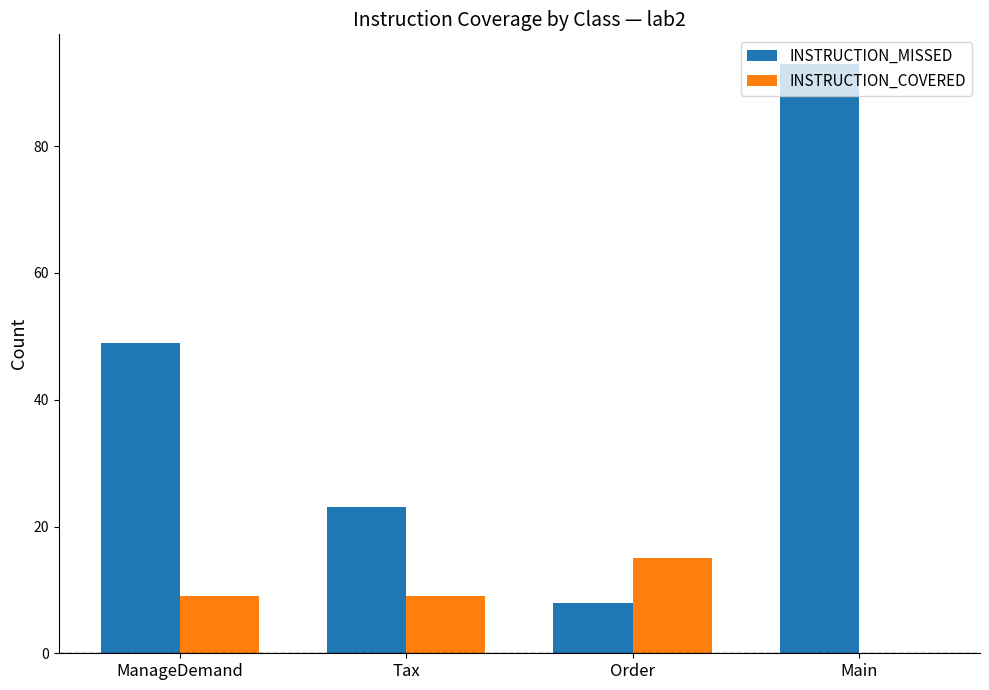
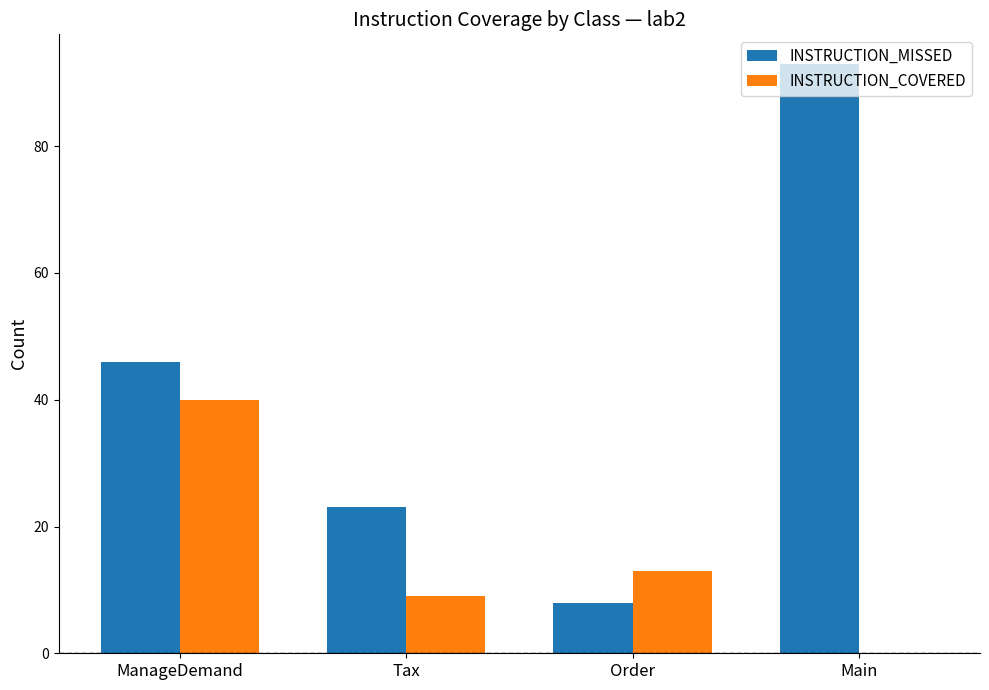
  {
    "INSTRUCTION_MISSED": {
-     "ManageDemand": 49,
+     "ManageDemand": 46,
      "Tax": 23,
      "Order": 8
    },
    "INSTRUCTION_COVERED": {
-     "ManageDemand": 9,
+     "ManageDemand": 40,
      "Tax": 9,
-     "Order": 15,
+     "Order": 13,
      "Main": 0
    }
  }
